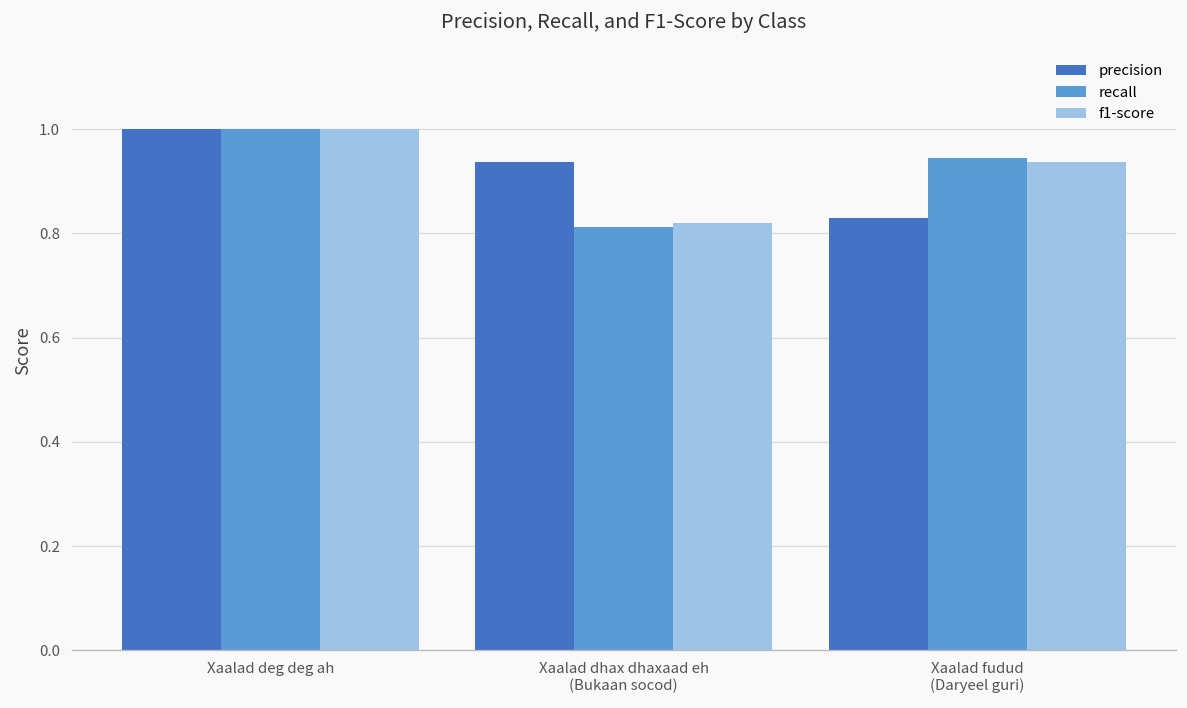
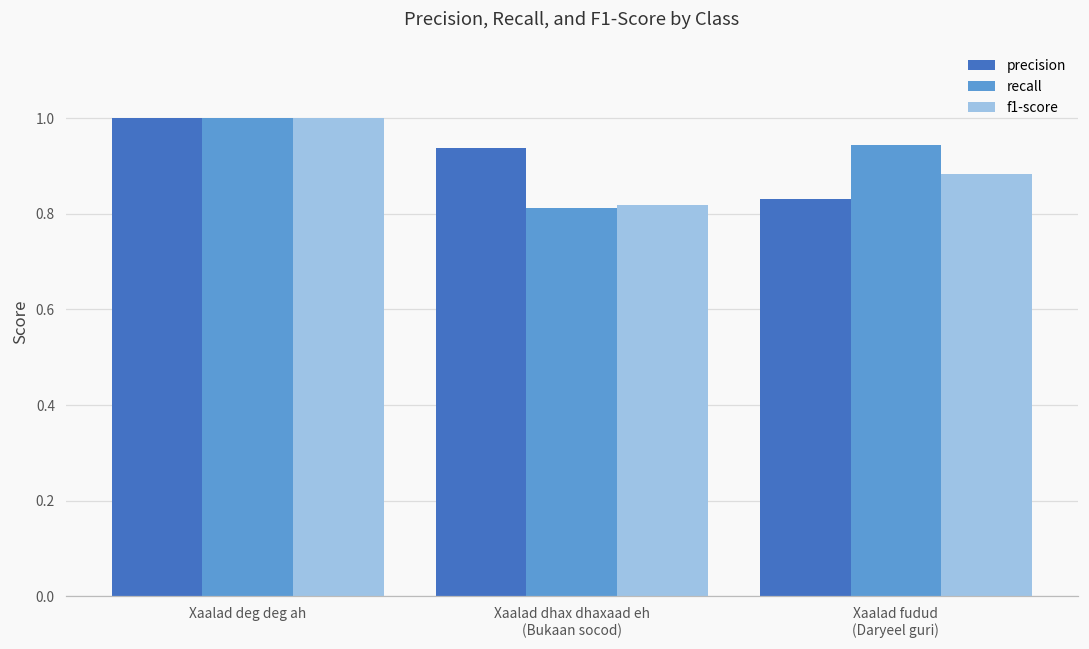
  {
    "f1-score": {
      "Xaalad deg deg ah": 1.00,
      "Xaalad dhax dhaxaad eh (Bukaan socod)": 0.82,
-     "Xaalad fudud (Daryeel guri)": 0.94
+     "Xaalad fudud (Daryeel guri)": 0.88
    }
  }
